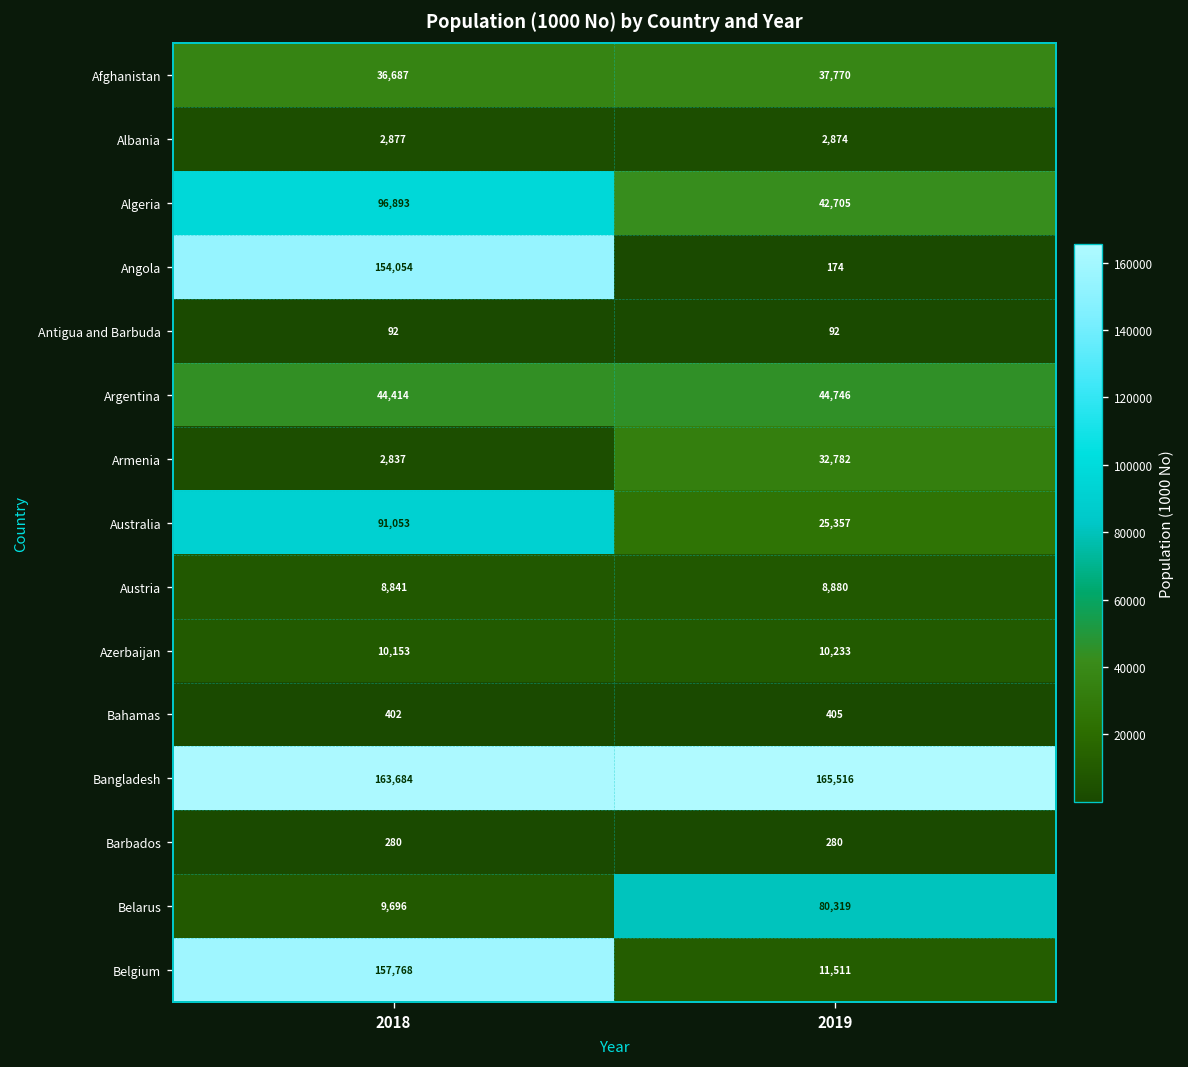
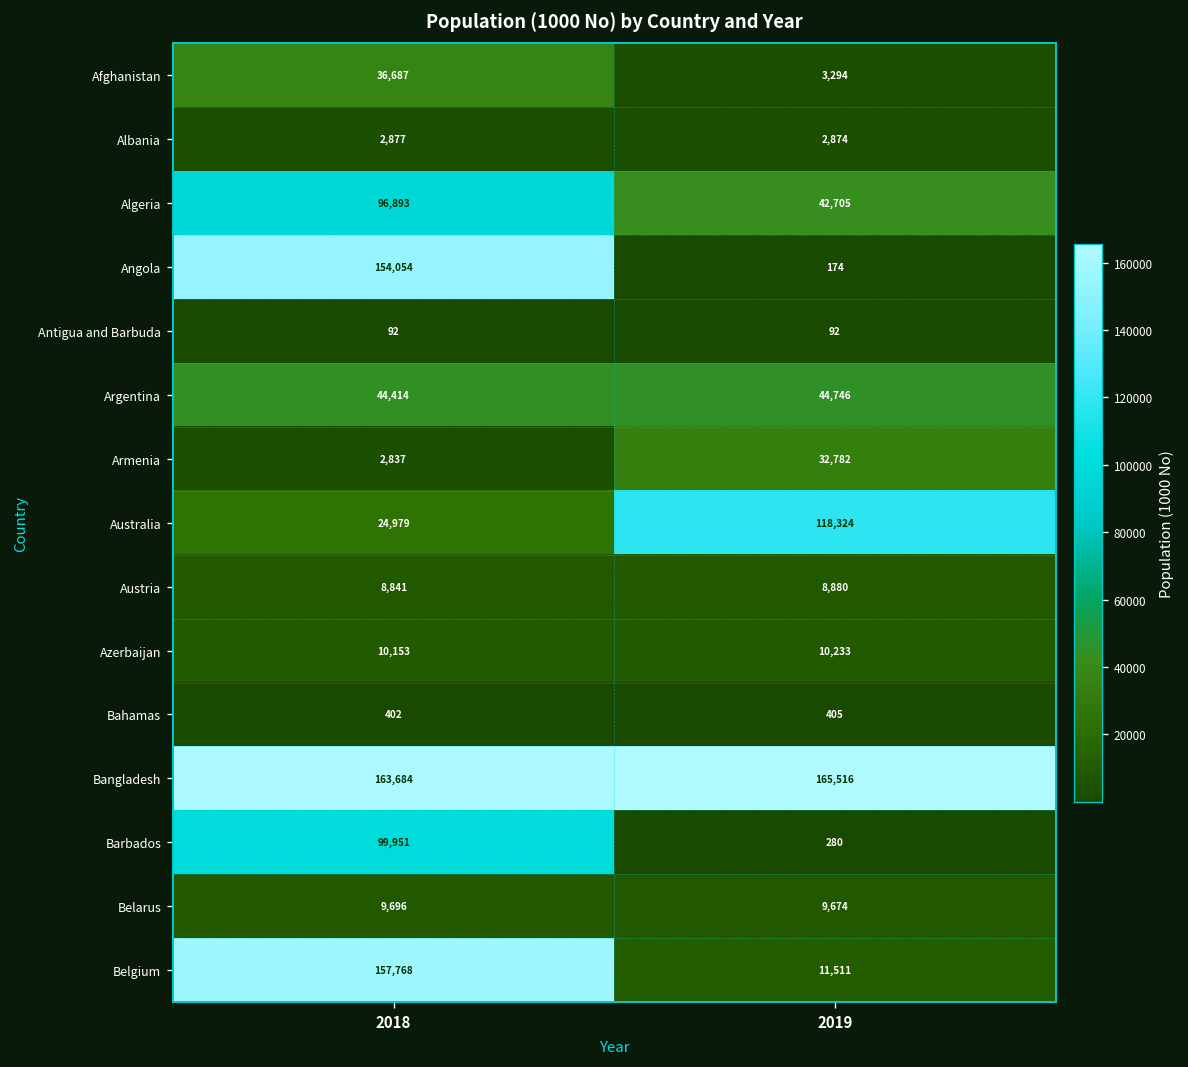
  {
    "Afghanistan": {
      "2018": "36,687",
-     "2019": "37,770"
+     "2019": "3,294"
    },
    "Albania": {
      "2018": "2,877",
      "2019": "2,874"
    },
    "Algeria": {
      "2018": "96,893",
      "2019": "42,705"
    },
    "Angola": {
      "2018": "154,054",
      "2019": "174"
    },
    "Antigua and Barbuda": {
      "2018": "92",
      "2019": "92"
    },
    "Argentina": {
      "2018": "44,414",
      "2019": "44,746"
    },
    "Armenia": {
      "2018": "2,837",
      "2019": "32,782"
    },
    "Australia": {
-     "2018": "91,053",
-     "2019": "25,357"
+     "2018": "24,979",
+     "2019": "118,324"
    },
    "Austria": {
      "2018": "8,841",
      "2019": "8,880"
    },
    "Azerbaijan": {
      "2018": "10,153",
      "2019": "10,233"
    },
    "Bahamas": {
      "2018": "402",
      "2019": "405"
    },
    "Bangladesh": {
      "2018": "163,684",
      "2019": "165,516"
    },
    "Barbados": {
-     "2018": "280",
+     "2018": "99,951",
      "2019": "280"
    },
    "Belarus": {
      "2018": "9,696",
-     "2019": "80,319"
+     "2019": "9,674"
    },
    "Belgium": {
      "2018": "157,768",
      "2019": "11,511"
    }
  }
